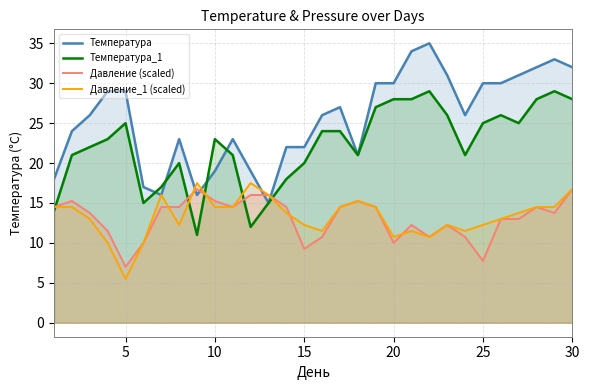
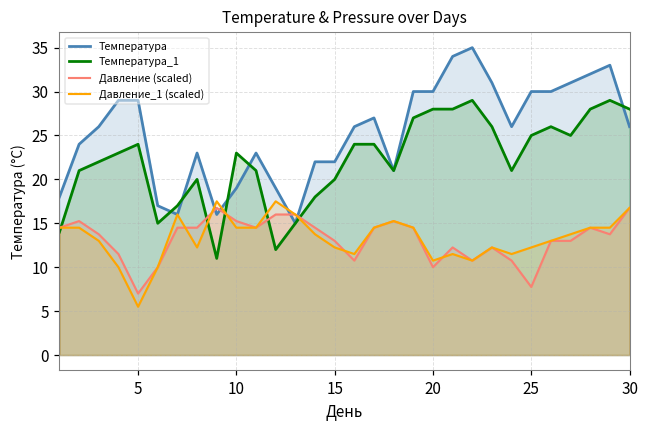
  {
    "Температура": {
      "10": 19,
      "15": 22,
      "20": 30,
      "25": 30,
-     "30": 32
+     "30": 26
    },
    "Температура_1": {
-     "5": 25,
+     "5": 24,
      "10": 23,
      "15": 20,
      "20": 28,
      "25": 25,
      "30": 28
    },
    "Давление (scaled)": {
      "5": 7,
      "10": 15,
-     "15": 9,
+     "15": 13,
      "20": 10,
      "25": 8
    },
    "Давление_1 (scaled)": {
      "5": 6,
      "10": 14,
      "15": 12,
      "20": 11,
      "25": 12
    }
  }
